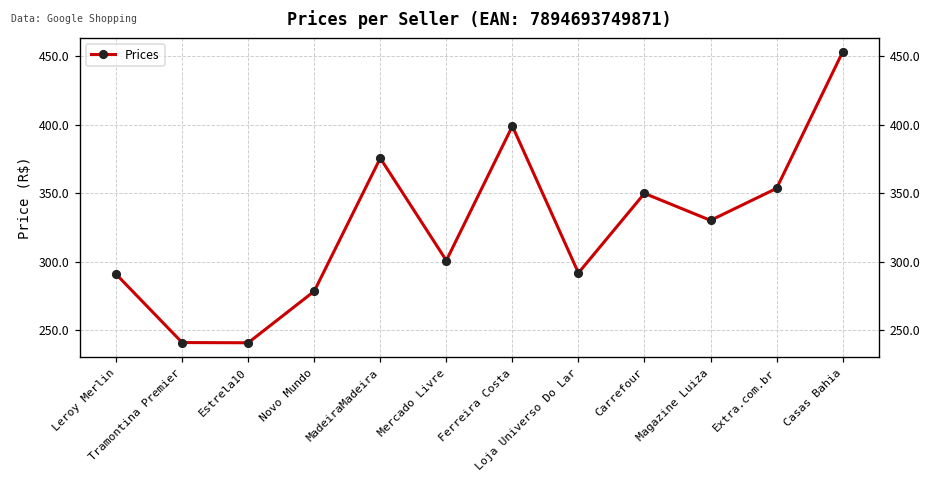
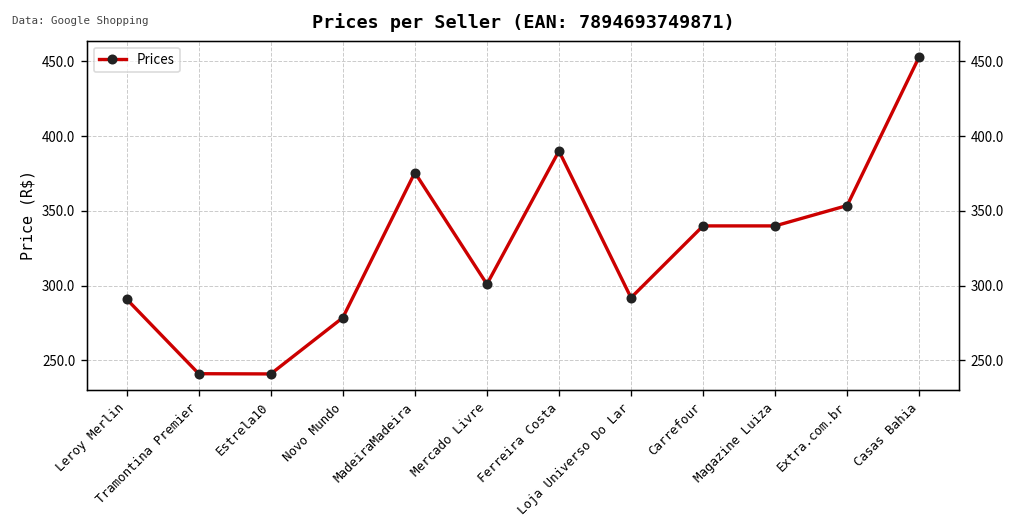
  {
    "Leroy Merlin": 291,
    "Tramontina Premier": 241,
    "Estrela10": 241,
    "Novo Mundo": 279,
    "MadeiraMadeira": 376,
    "Mercado Livre": 301,
-   "Ferreira Costa": 399,
+   "Ferreira Costa": 390,
    "Loja Universo Do Lar": 292,
-   "Carrefour": 350,
-   "Magazine Luiza": 330,
+   "Carrefour": 340,
+   "Magazine Luiza": 340,
    "Extra.com.br": 354,
    "Casas Bahia": 453
  }
